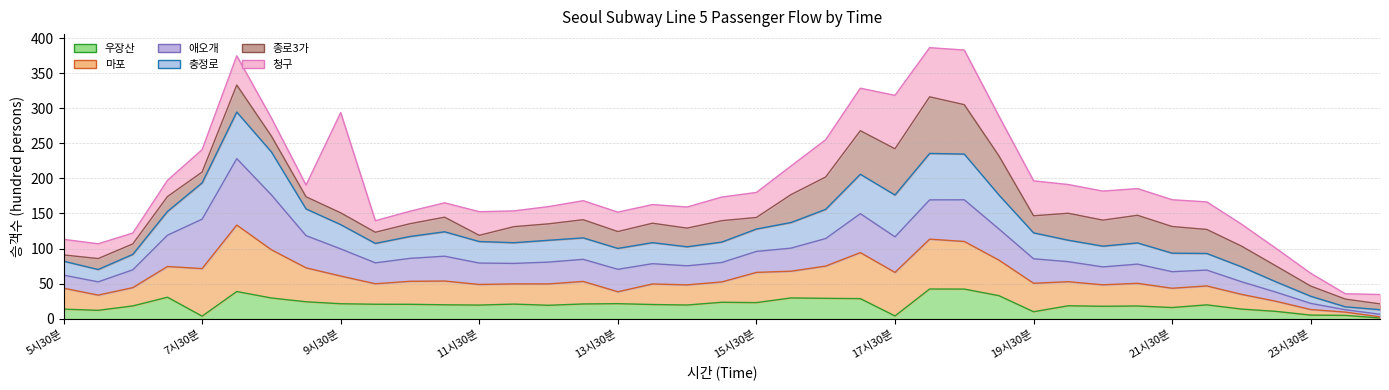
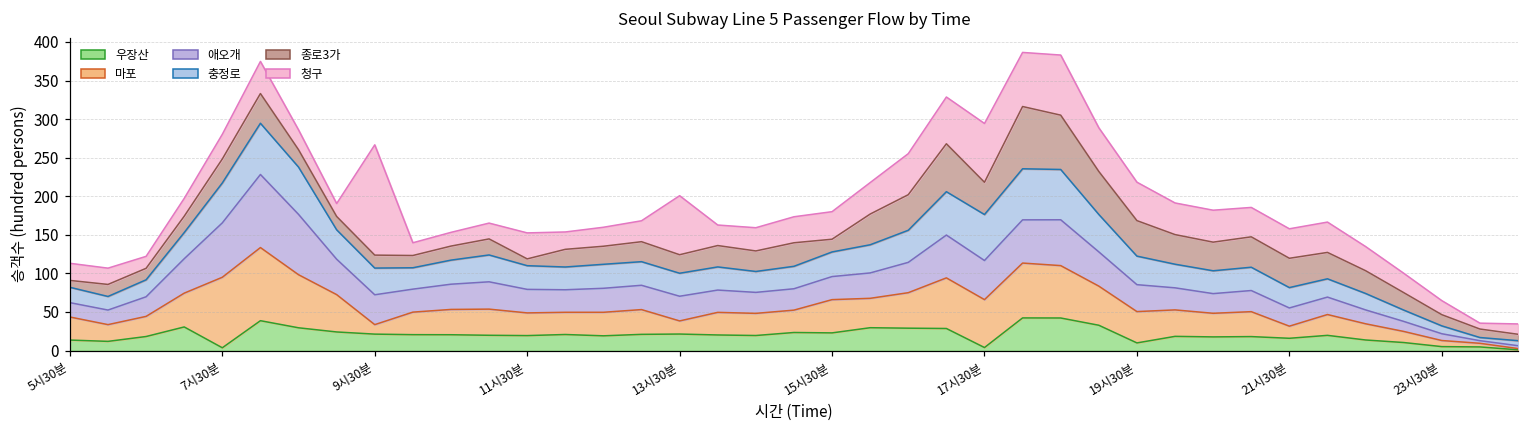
  {
    "우장산": {
      "5시30분": 10,
      "7시30분": 0,
      "9시30분": 20,
      "11시30분": 20,
      "13시30분": 20,
      "15시30분": 20,
      "17시30분": 0,
      "19시30분": 10,
      "21시30분": 20,
      "23시30분": 10
    },
    "마포": {
      "5시30분": 30,
-     "7시30분": 70,
-     "9시30분": 40,
+     "7시30분": 90,
+     "9시30분": 10,
      "11시30분": 30,
      "13시30분": 20,
      "15시30분": 40,
      "17시30분": 60,
      "19시30분": 40,
-     "21시30분": 30,
+     "21시30분": 20,
      "23시30분": 10
    },
    "종로3가": {
      "5시30분": 10,
-     "7시30분": 20,
+     "7시30분": 30,
      "9시30분": 20,
      "11시30분": 10,
      "13시30분": 20,
      "15시30분": 20,
-     "17시30분": 70,
-     "19시30분": 20,
+     "17시30분": 40,
+     "19시30분": 50,
      "21시30분": 40,
      "23시30분": 10
    },
    "청구": {
      "5시30분": 20,
      "7시30분": 30,
      "9시30분": 140,
      "11시30분": 30,
-     "13시30분": 30,
+     "13시30분": 80,
      "15시30분": 40,
      "17시30분": 80,
      "19시30분": 50,
      "21시30분": 40,
      "23시30분": 20
    }
  }
